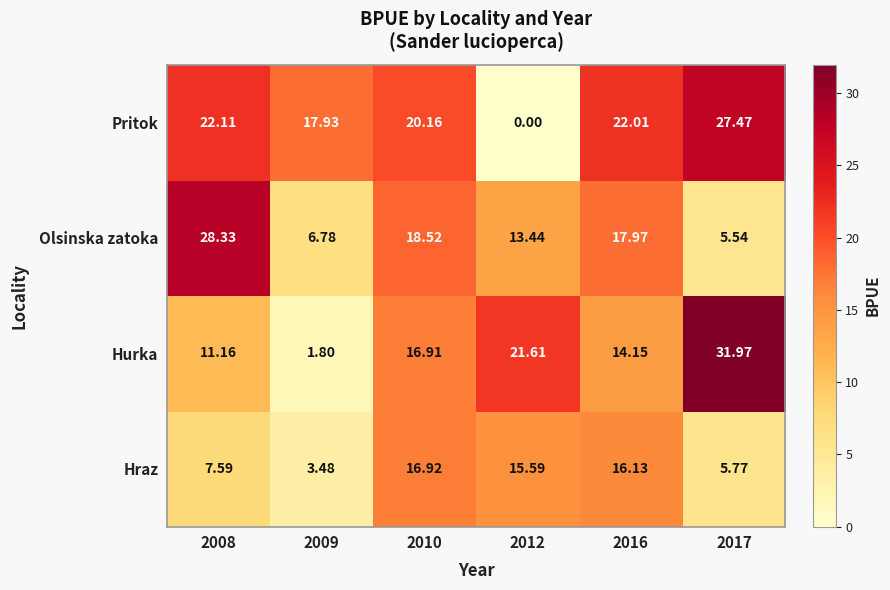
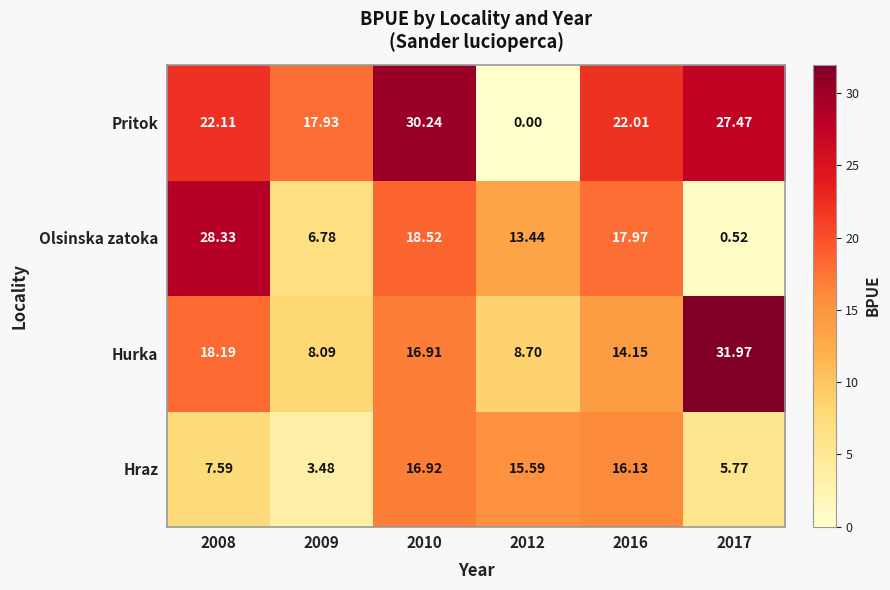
  {
    "Pritok": {
      "2008": 22.11,
      "2009": 17.93,
-     "2010": 20.16,
+     "2010": 30.24,
      "2012": 0.00,
      "2016": 22.01,
      "2017": 27.47
    },
    "Olsinska zatoka": {
      "2008": 28.33,
      "2009": 6.78,
      "2010": 18.52,
      "2012": 13.44,
      "2016": 17.97,
-     "2017": 5.54
+     "2017": 0.52
    },
    "Hurka": {
-     "2008": 11.16,
-     "2009": 1.80,
+     "2008": 18.19,
+     "2009": 8.09,
      "2010": 16.91,
-     "2012": 21.61,
+     "2012": 8.70,
      "2016": 14.15,
      "2017": 31.97
    },
    "Hraz": {
      "2008": 7.59,
      "2009": 3.48,
      "2010": 16.92,
      "2012": 15.59,
      "2016": 16.13,
      "2017": 5.77
    }
  }
